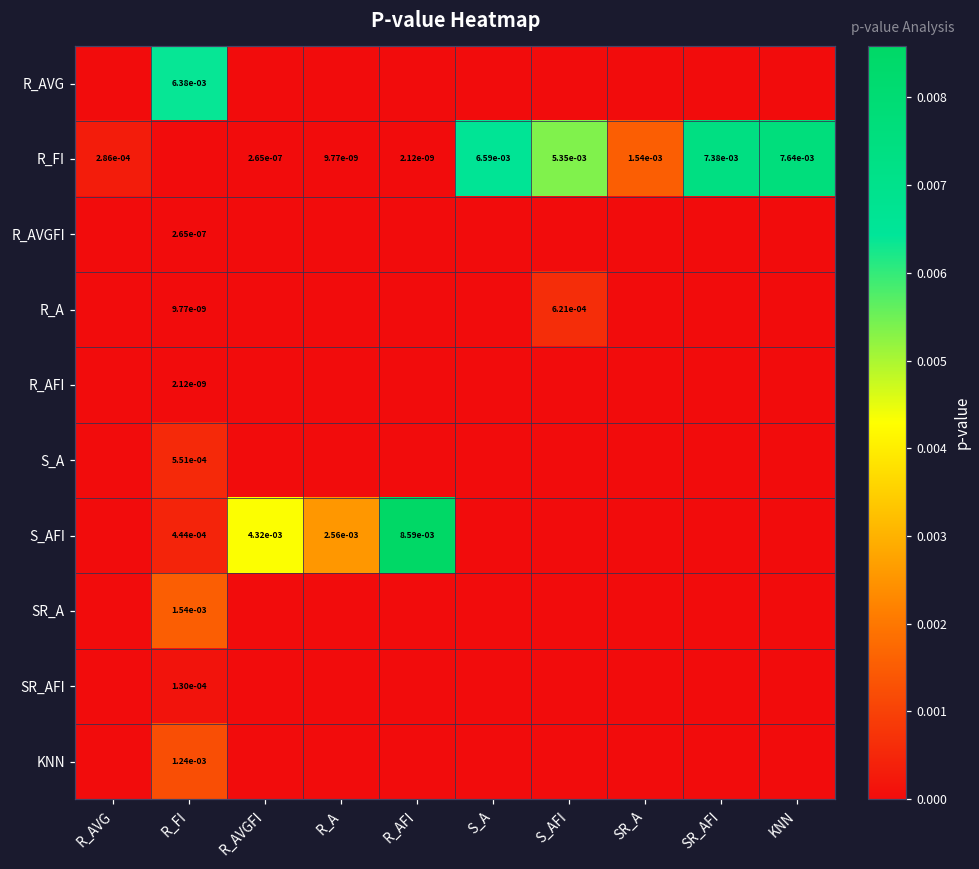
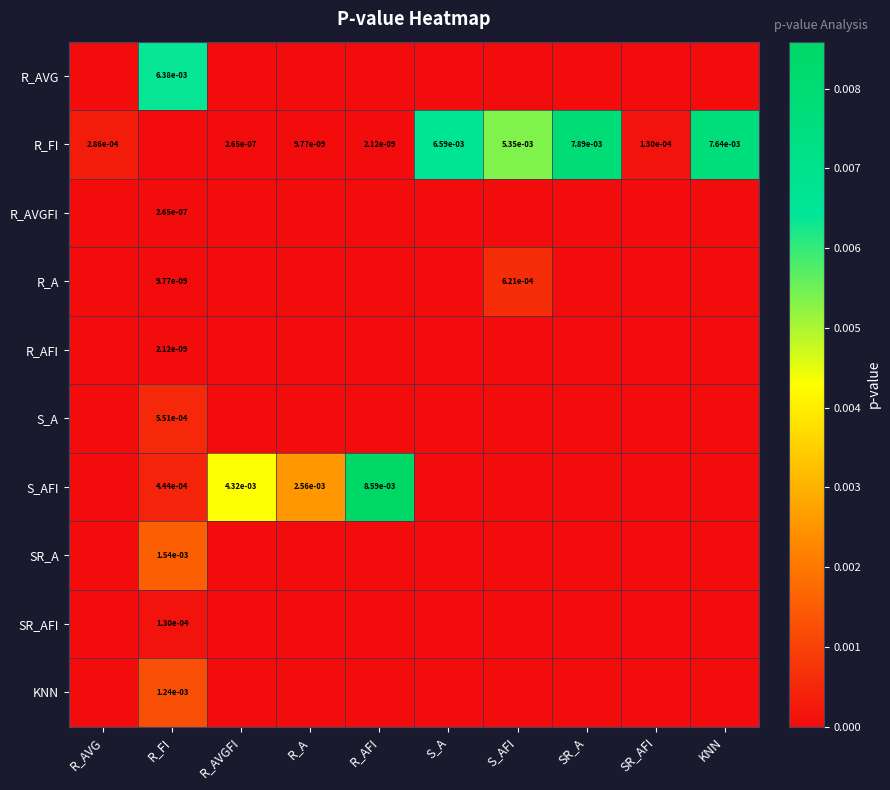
  {
    "R_AVG": {
      "R_FI": "6.38e-03"
    },
    "R_FI": {
      "R_AVG": "2.86e-04",
      "R_AVGFI": "2.65e-07",
      "R_A": "9.77e-09",
      "R_AFI": "2.12e-09",
      "S_A": "6.59e-03",
      "S_AFI": "5.35e-03",
-     "SR_A": "1.54e-03",
-     "SR_AFI": "7.38e-03",
+     "SR_A": "7.89e-03",
+     "SR_AFI": "1.30e-04",
      "KNN": "7.64e-03"
    },
    "R_AVGFI": {
      "R_FI": "2.65e-07"
    },
    "R_A": {
      "R_FI": "9.77e-09",
      "S_AFI": "6.21e-04"
    },
    "R_AFI": {
      "R_FI": "2.12e-09"
    },
    "S_A": {
      "R_FI": "5.51e-04"
    },
    "S_AFI": {
      "R_FI": "4.44e-04",
      "R_AVGFI": "4.32e-03",
      "R_A": "2.56e-03",
      "R_AFI": "8.59e-03"
    },
    "SR_A": {
      "R_FI": "1.54e-03"
    },
    "SR_AFI": {
      "R_FI": "1.30e-04"
    },
    "KNN": {
      "R_FI": "1.24e-03"
    }
  }
